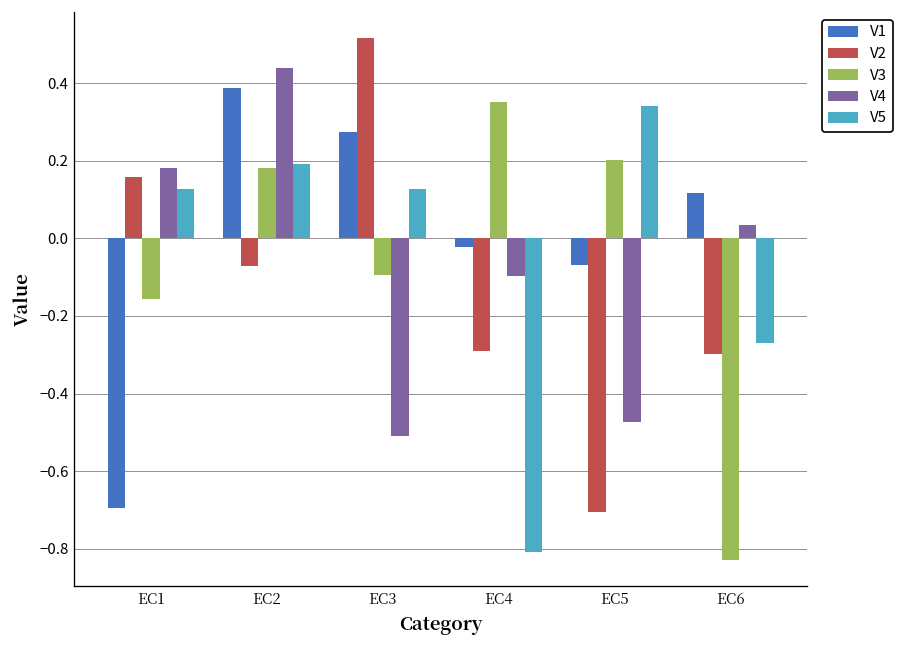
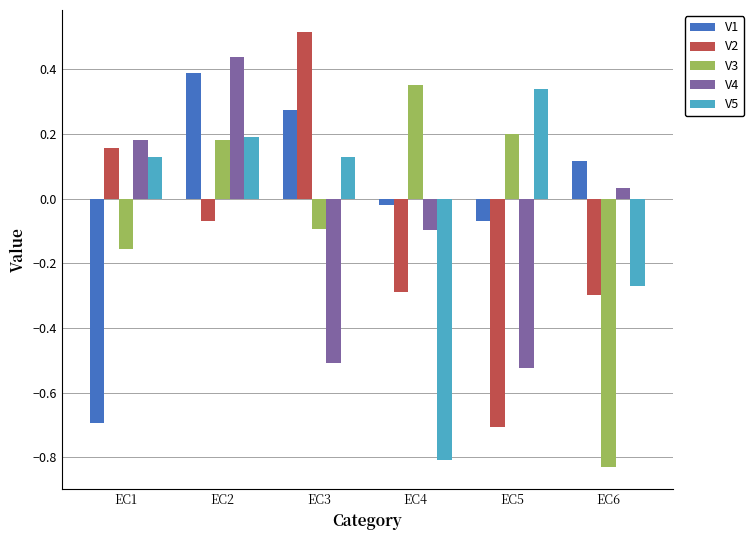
  {
    "V2": {
      "EC1": 0.16,
      "EC2": -0.07,
      "EC3": 0.52,
      "EC4": -0.29,
      "EC5": -0.71,
      "EC6": -0.30
    },
    "V3": {
      "EC1": -0.16,
      "EC2": 0.18,
      "EC3": -0.09,
      "EC4": 0.35,
      "EC5": 0.20,
      "EC6": -0.83
    },
    "V4": {
      "EC1": 0.18,
      "EC2": 0.44,
      "EC3": -0.51,
      "EC4": -0.10,
-     "EC5": -0.47,
+     "EC5": -0.52,
      "EC6": 0.03
    }
  }
